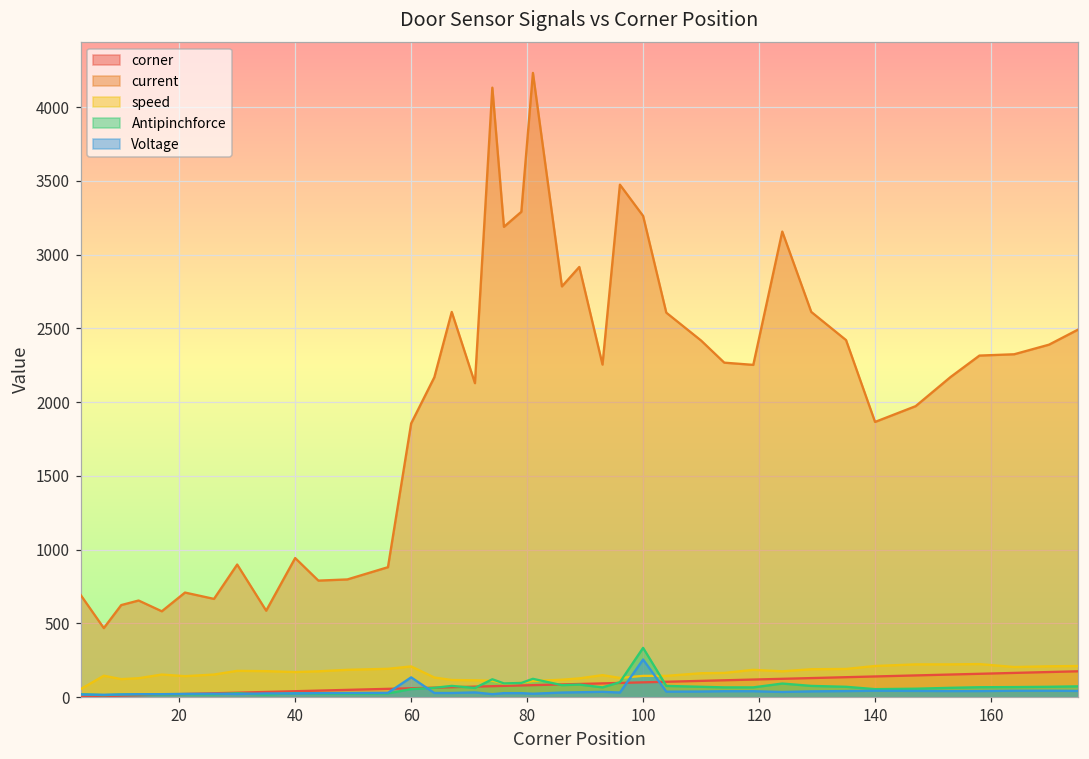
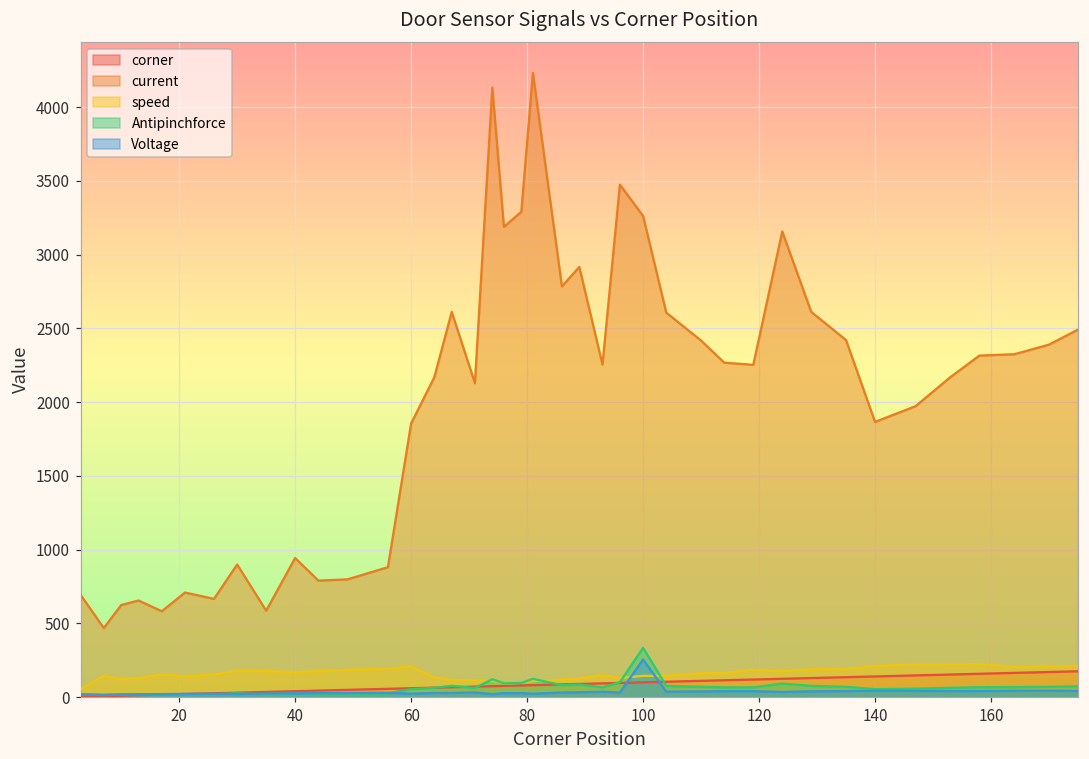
  {
    "Antipinchforce": {
      "100": 330
    },
    "Voltage": {
-     "60": 130,
+     "60": 20,
      "100": 260
    }
  }
